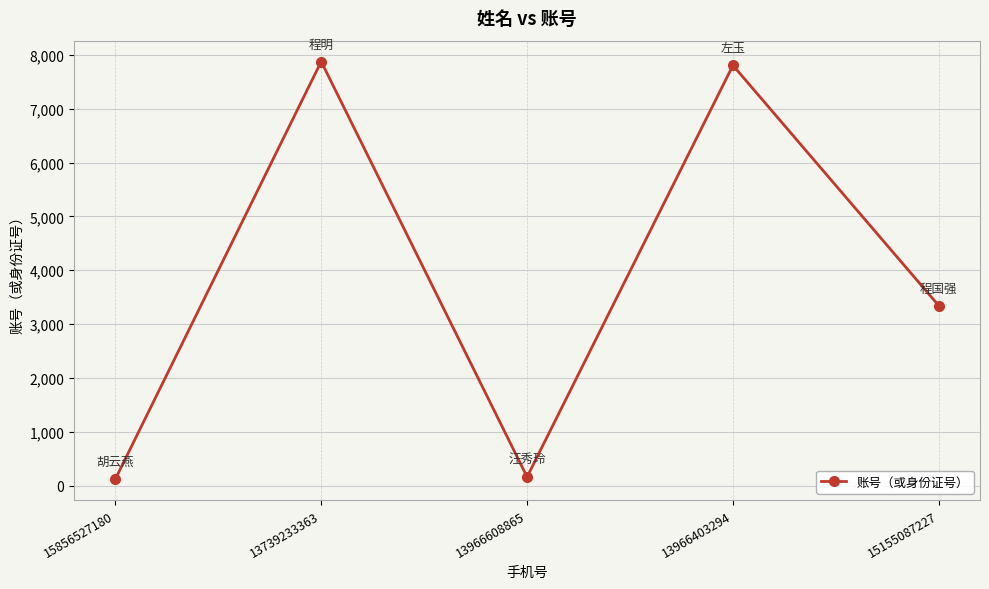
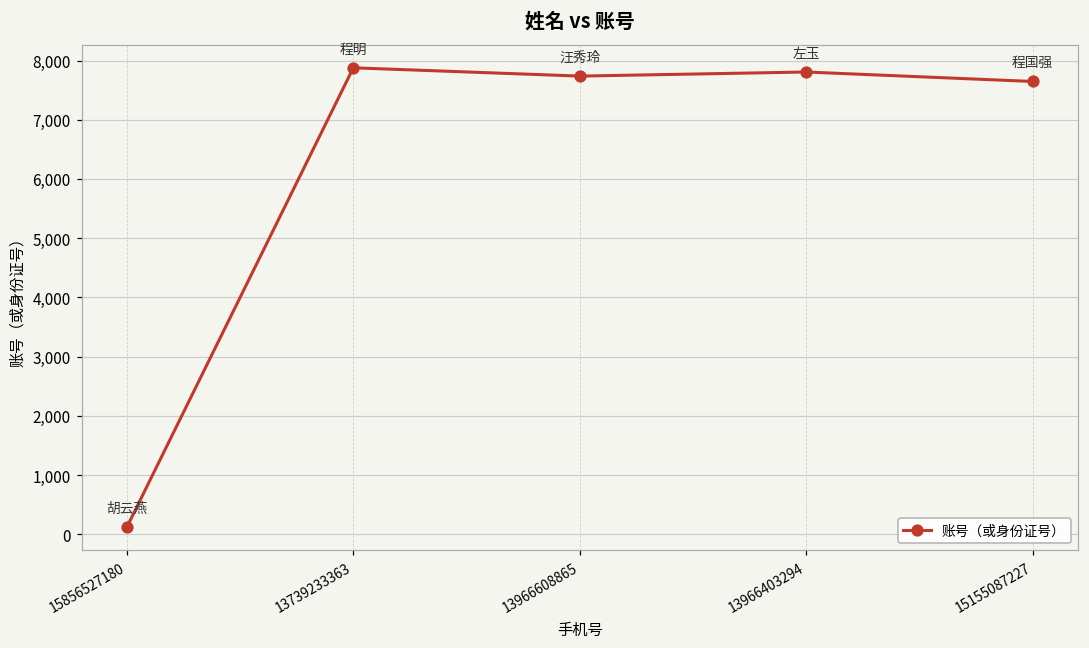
  {
    "15856527180": "100",
    "13739233363": "7,900",
-   "13966608865": "200",
+   "13966608865": "7,700",
    "13966403294": "7,800",
-   "15155087227": "3,300"
+   "15155087227": "7,600"
  }
